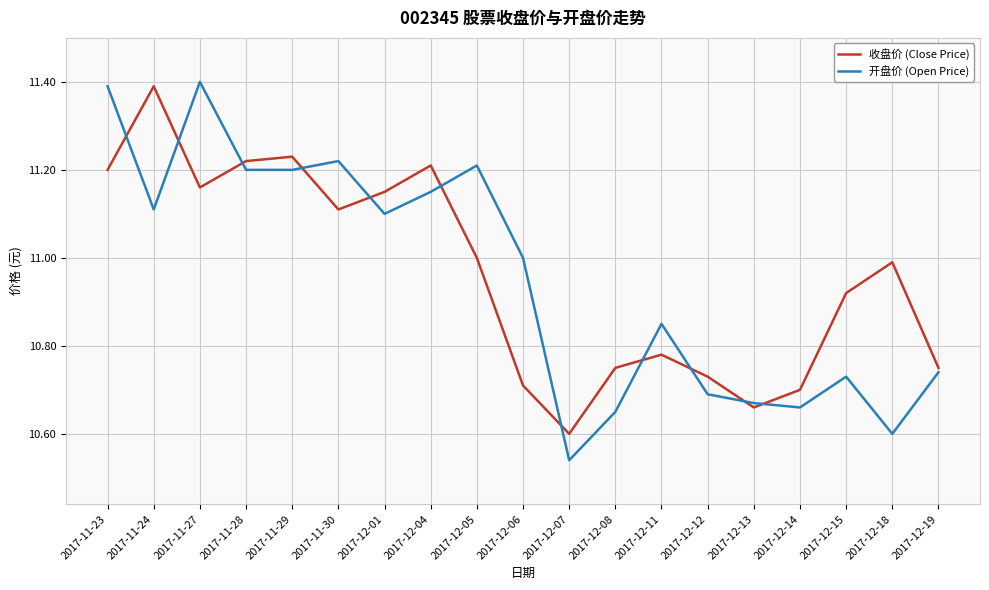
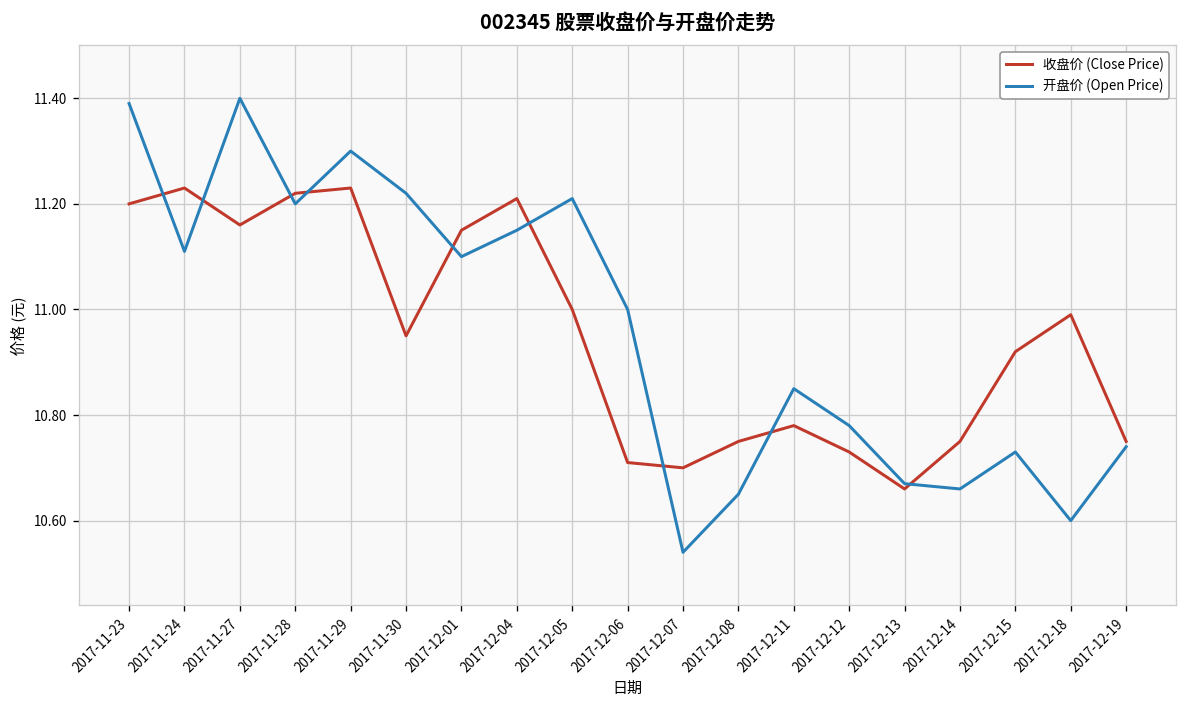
  {
    "收盘价 (Close Price)": {
      "2017-11-23": 11.20,
-     "2017-11-24": 11.39,
+     "2017-11-24": 11.23,
      "2017-11-27": 11.16,
      "2017-11-28": 11.22,
      "2017-11-29": 11.23,
-     "2017-11-30": 11.11,
+     "2017-11-30": 10.95,
      "2017-12-01": 11.15,
      "2017-12-04": 11.21,
      "2017-12-05": 11.00,
      "2017-12-06": 10.71,
-     "2017-12-07": 10.6,
+     "2017-12-07": 10.7,
      "2017-12-08": 10.75,
      "2017-12-11": 10.78,
      "2017-12-12": 10.73,
      "2017-12-13": 10.66,
-     "2017-12-14": 10.70,
+     "2017-12-14": 10.75,
      "2017-12-15": 10.92,
      "2017-12-18": 10.99,
      "2017-12-19": 10.75
    },
    "开盘价 (Open Price)": {
      "2017-11-23": 11.39,
      "2017-11-24": 11.11,
      "2017-11-27": 11.40,
      "2017-11-28": 11.20,
-     "2017-11-29": 11.2,
+     "2017-11-29": 11.3,
      "2017-11-30": 11.22,
      "2017-12-01": 11.10,
      "2017-12-04": 11.15,
      "2017-12-05": 11.21,
      "2017-12-06": 11.00,
      "2017-12-07": 10.54,
      "2017-12-08": 10.65,
      "2017-12-11": 10.85,
-     "2017-12-12": 10.69,
+     "2017-12-12": 10.78,
      "2017-12-13": 10.67,
      "2017-12-14": 10.66,
      "2017-12-15": 10.73,
      "2017-12-18": 10.60,
      "2017-12-19": 10.74
    }
  }
